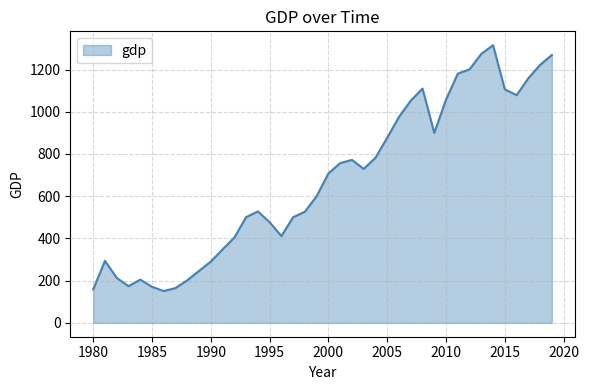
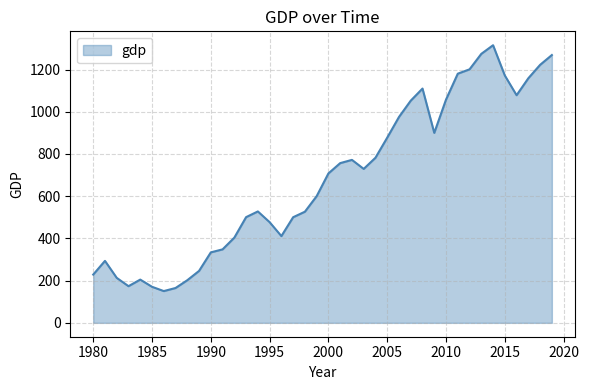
  {
-   "1980": 160,
+   "1980": 230,
    "1985": 170,
-   "1990": 290,
+   "1990": 330,
    "1995": 480,
    "2000": 710,
    "2005": 880,
    "2010": 1060,
-   "2015": 1110
+   "2015": 1170
  }
